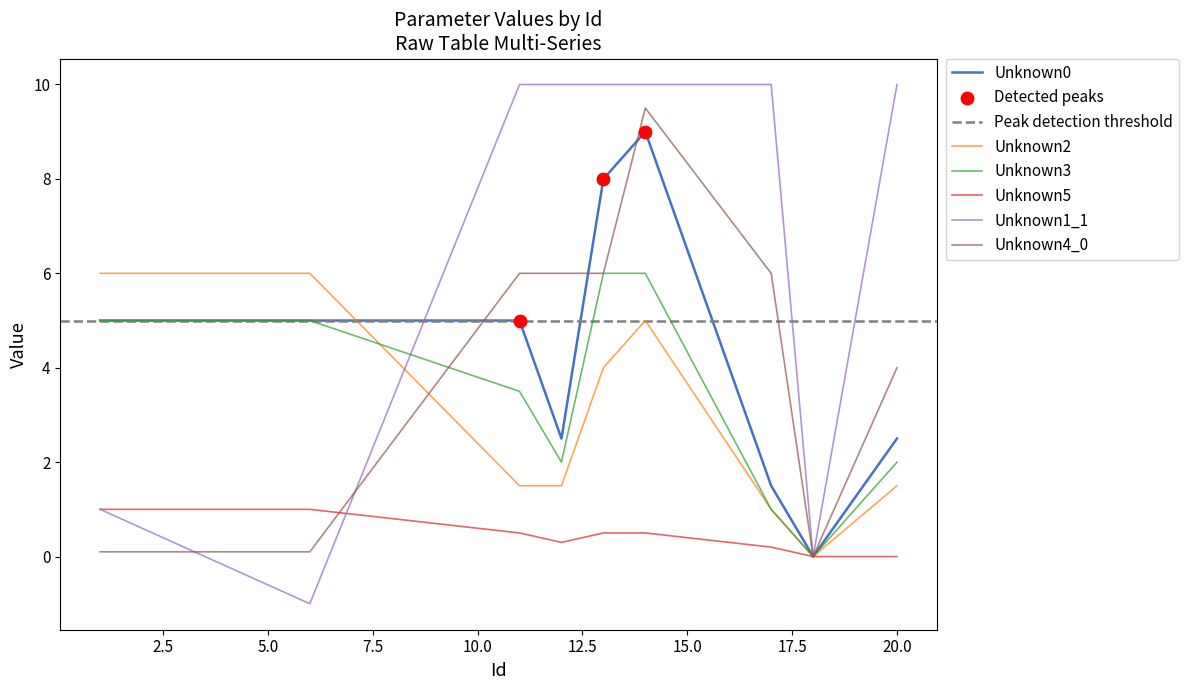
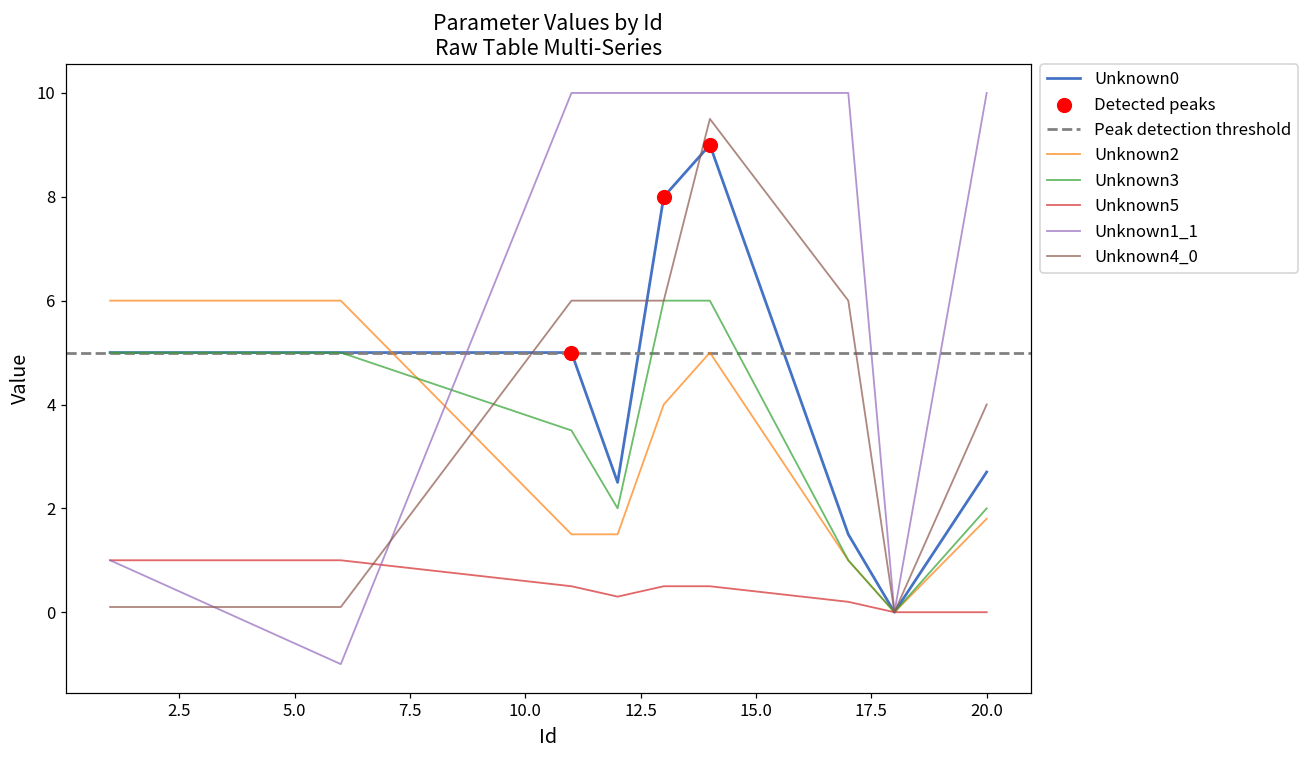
  {
    "Unknown0": {
-     "20.0": 2.5
+     "20.0": 2.7
    },
    "Unknown2": {
-     "20.0": 1.5
+     "20.0": 1.8
    },
    "Unknown3": {
      "20.0": 2.0
    },
    "Unknown5": {
      "20.0": 0.0
    },
    "Unknown1_1": {
      "20.0": 10.0
    },
    "Unknown4_0": {
      "20.0": 4.0
    }
  }
